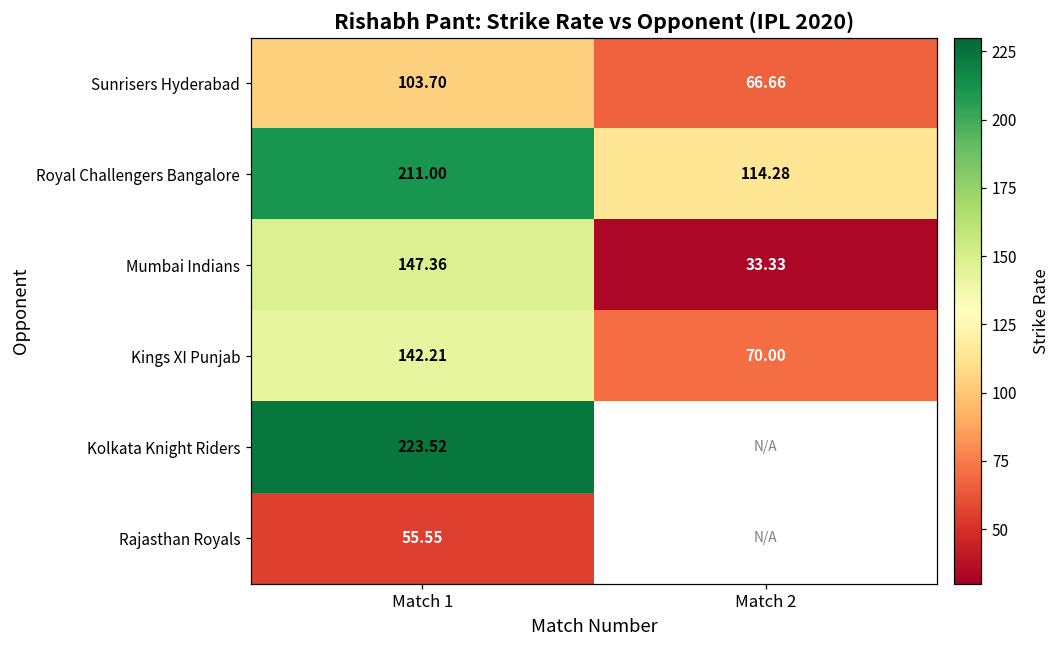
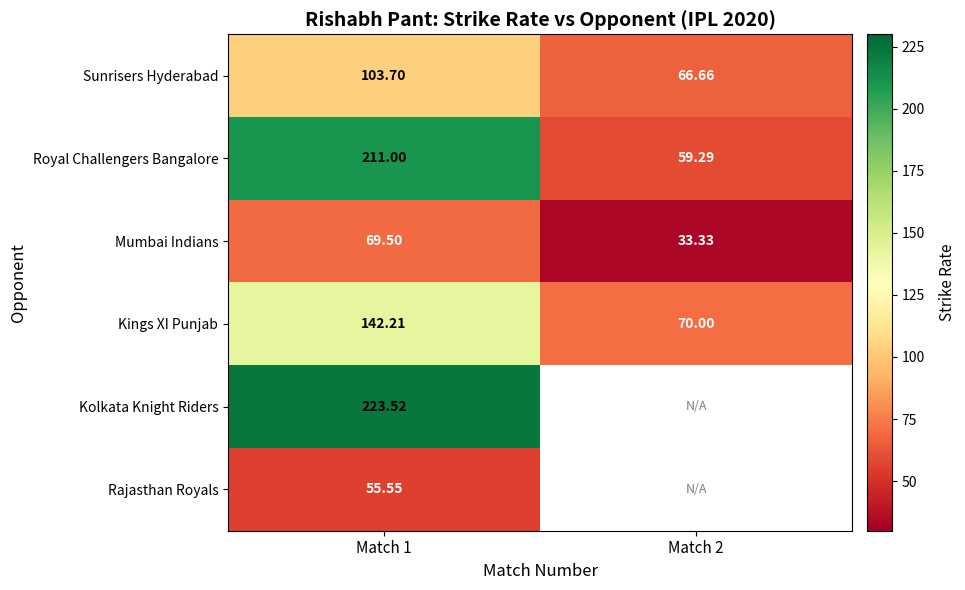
  {
    "Sunrisers Hyderabad": {
      "Match 1": 103.70,
      "Match 2": 66.66
    },
    "Royal Challengers Bangalore": {
      "Match 1": 211.00,
-     "Match 2": 114.28
+     "Match 2": 59.29
    },
    "Mumbai Indians": {
-     "Match 1": 147.36,
+     "Match 1": 69.50,
      "Match 2": 33.33
    },
    "Kings XI Punjab": {
      "Match 1": 142.21,
      "Match 2": 70.00
    },
    "Kolkata Knight Riders": {
      "Match 1": 223.52
    },
    "Rajasthan Royals": {
      "Match 1": 55.55
    }
  }
